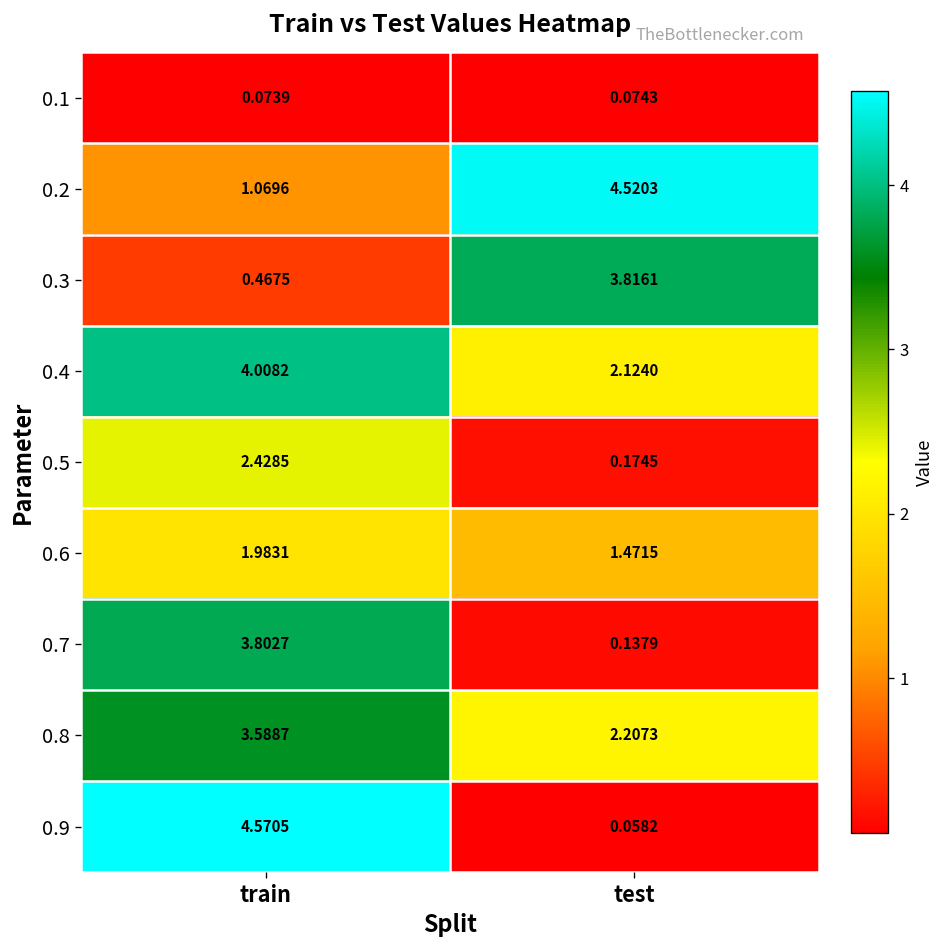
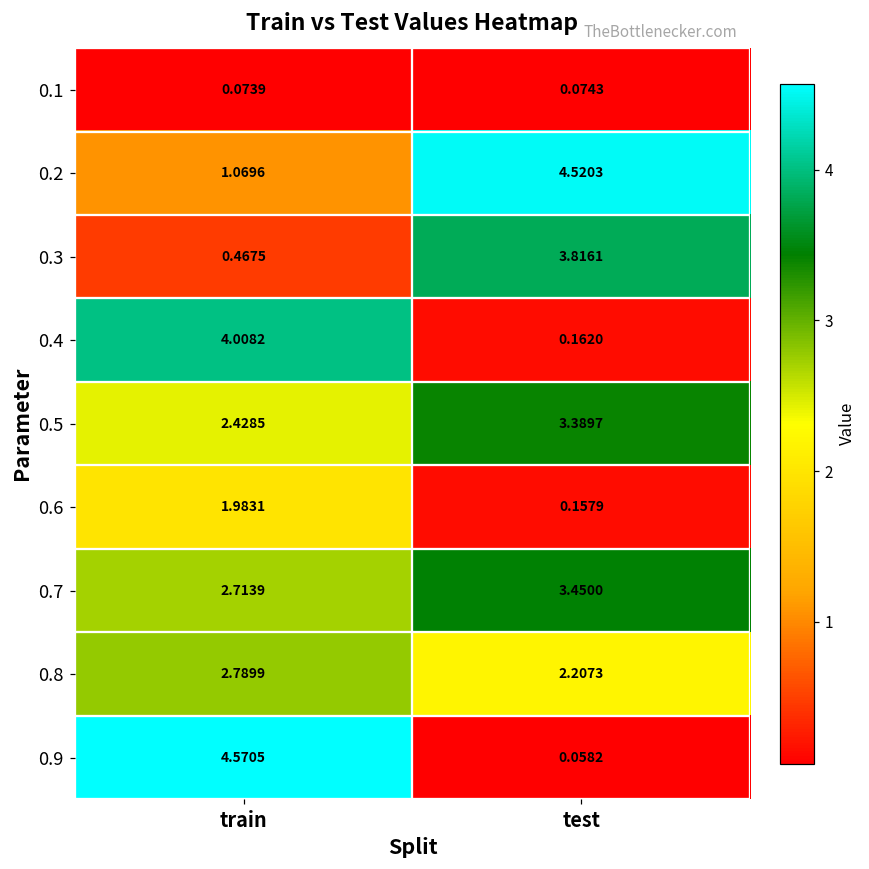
  {
    "0.1": {
      "train": 0.0739,
      "test": 0.0743
    },
    "0.2": {
      "train": 1.0696,
      "test": 4.5203
    },
    "0.3": {
      "train": 0.4675,
      "test": 3.8161
    },
    "0.4": {
      "train": 4.0082,
-     "test": 2.1240
+     "test": 0.1620
    },
    "0.5": {
      "train": 2.4285,
-     "test": 0.1745
+     "test": 3.3897
    },
    "0.6": {
      "train": 1.9831,
-     "test": 1.4715
+     "test": 0.1579
    },
    "0.7": {
-     "train": 3.8027,
-     "test": 0.1379
+     "train": 2.7139,
+     "test": 3.4500
    },
    "0.8": {
-     "train": 3.5887,
+     "train": 2.7899,
      "test": 2.2073
    },
    "0.9": {
      "train": 4.5705,
      "test": 0.0582
    }
  }
